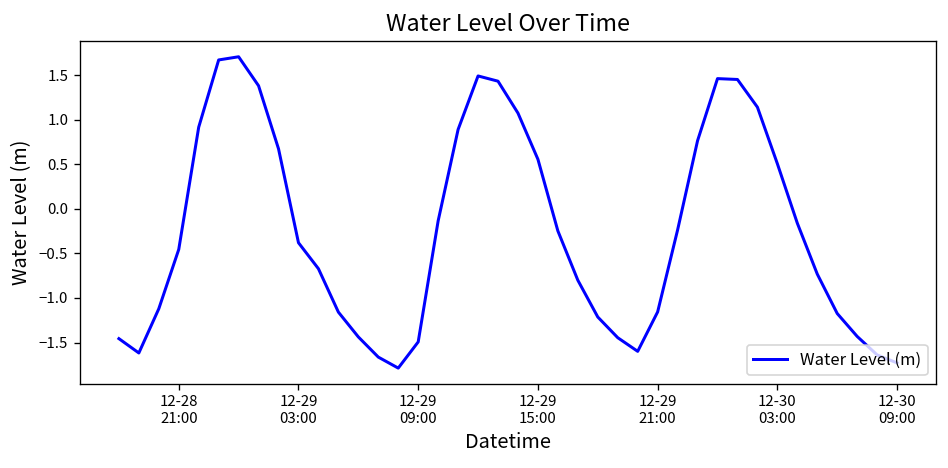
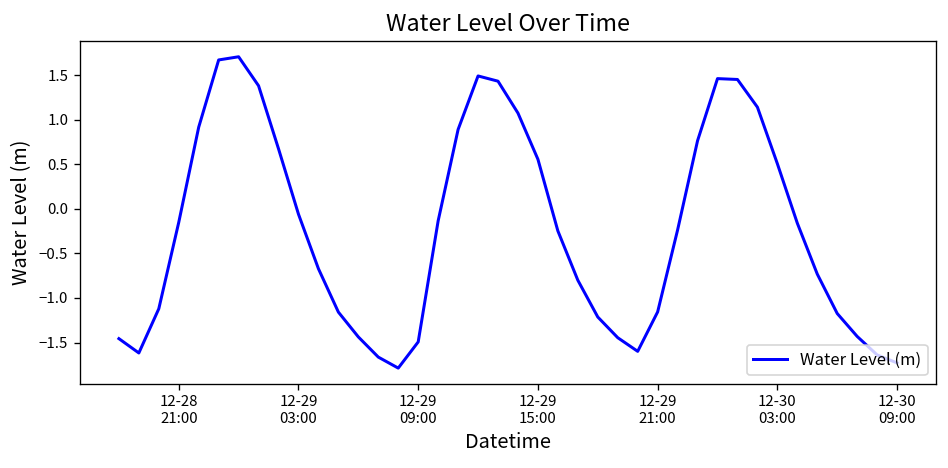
  {
-   "12-28 21:00": -0.5,
-   "12-29 03:00": -0.4,
+   "12-28 21:00": -0.2,
+   "12-29 03:00": -0.1,
    "12-29 09:00": -1.5,
    "12-29 15:00": 0.6,
    "12-29 21:00": -1.2,
    "12-30 03:00": 0.5
  }
